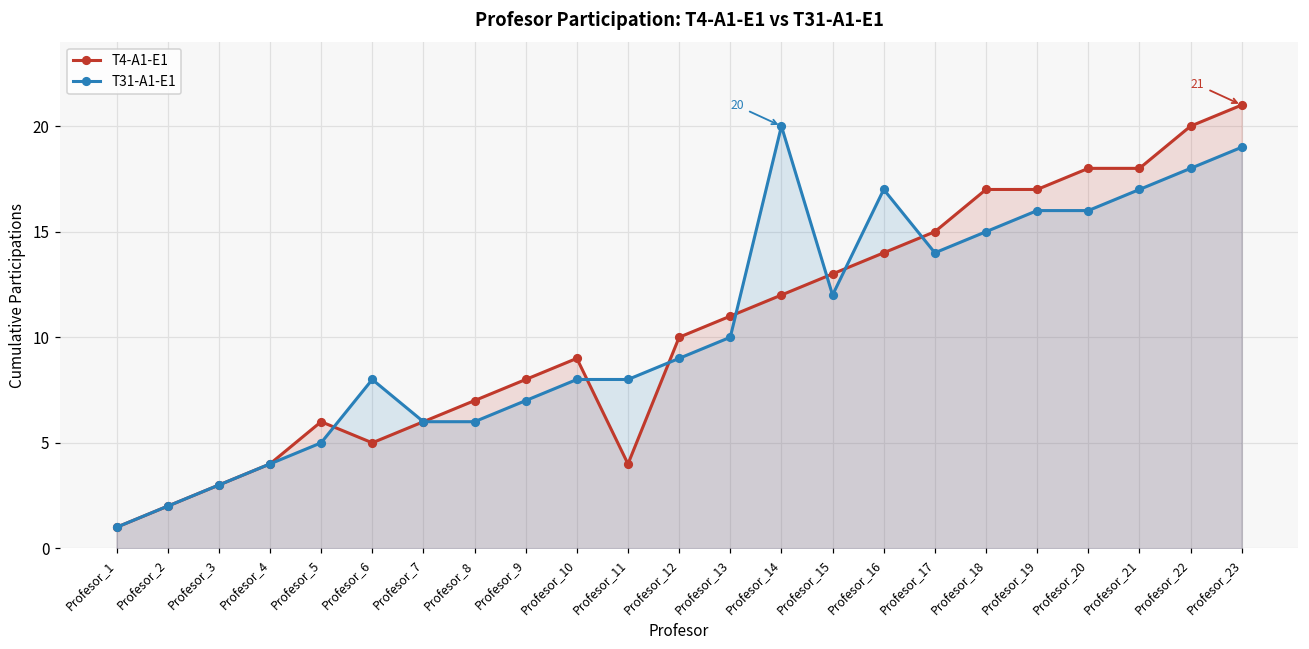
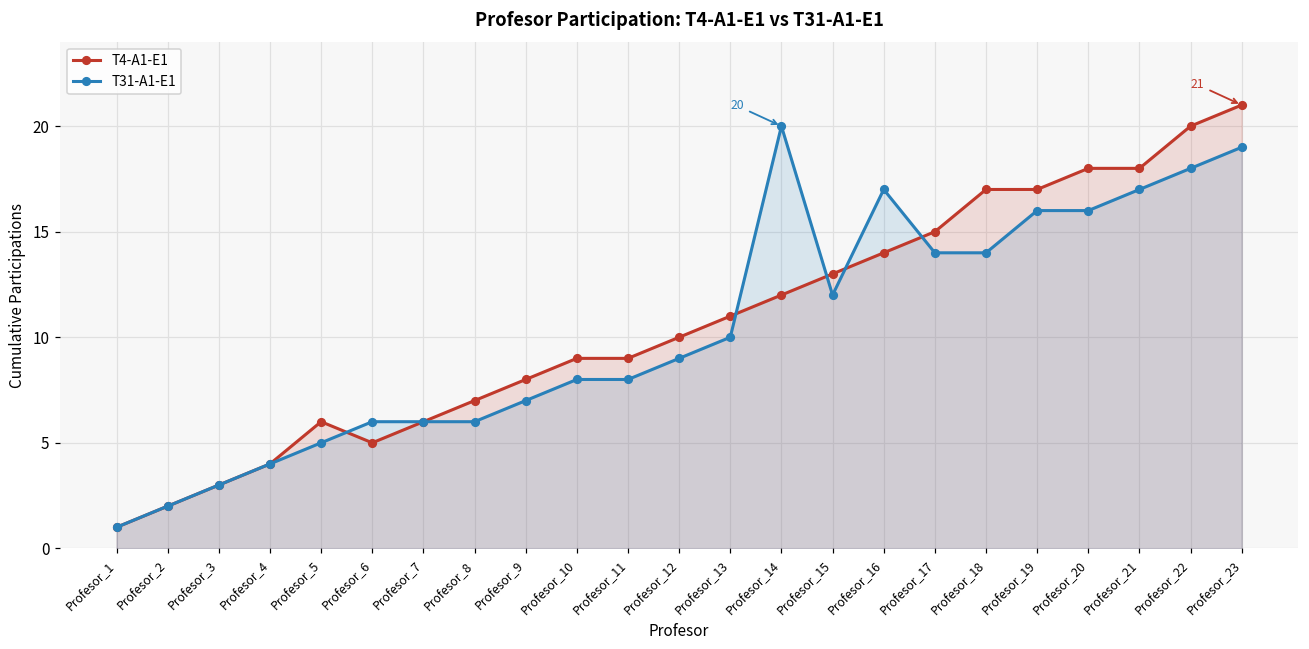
  {
    "T4-A1-E1": {
      "Profesor_5": 6,
      "Profesor_6": 5,
      "Profesor_8": 7,
      "Profesor_9": 8,
      "Profesor_10": 9,
-     "Profesor_11": 4,
+     "Profesor_11": 9,
      "Profesor_12": 10,
      "Profesor_13": 11,
      "Profesor_14": 12,
      "Profesor_15": 13,
      "Profesor_16": 14,
      "Profesor_17": 15,
      "Profesor_18": 17,
      "Profesor_19": 17,
      "Profesor_20": 18,
      "Profesor_21": 18,
      "Profesor_22": 20
    },
    "T31-A1-E1": {
      "Profesor_5": 5,
-     "Profesor_6": 8,
+     "Profesor_6": 6,
      "Profesor_8": 6,
      "Profesor_9": 7,
      "Profesor_10": 8,
      "Profesor_11": 8,
      "Profesor_12": 9,
      "Profesor_13": 10,
      "Profesor_15": 12,
      "Profesor_16": 17,
      "Profesor_17": 14,
-     "Profesor_18": 15,
+     "Profesor_18": 14,
      "Profesor_19": 16,
      "Profesor_20": 16,
      "Profesor_21": 17,
      "Profesor_22": 18,
      "Profesor_23": 19
    }
  }
